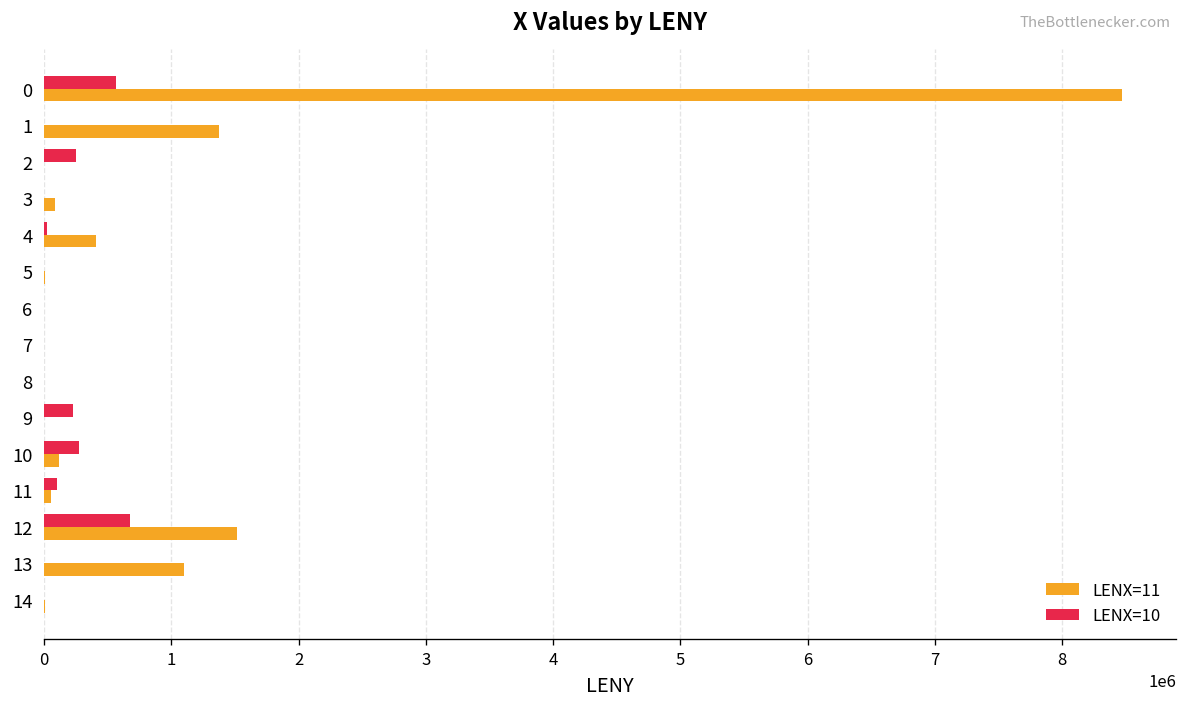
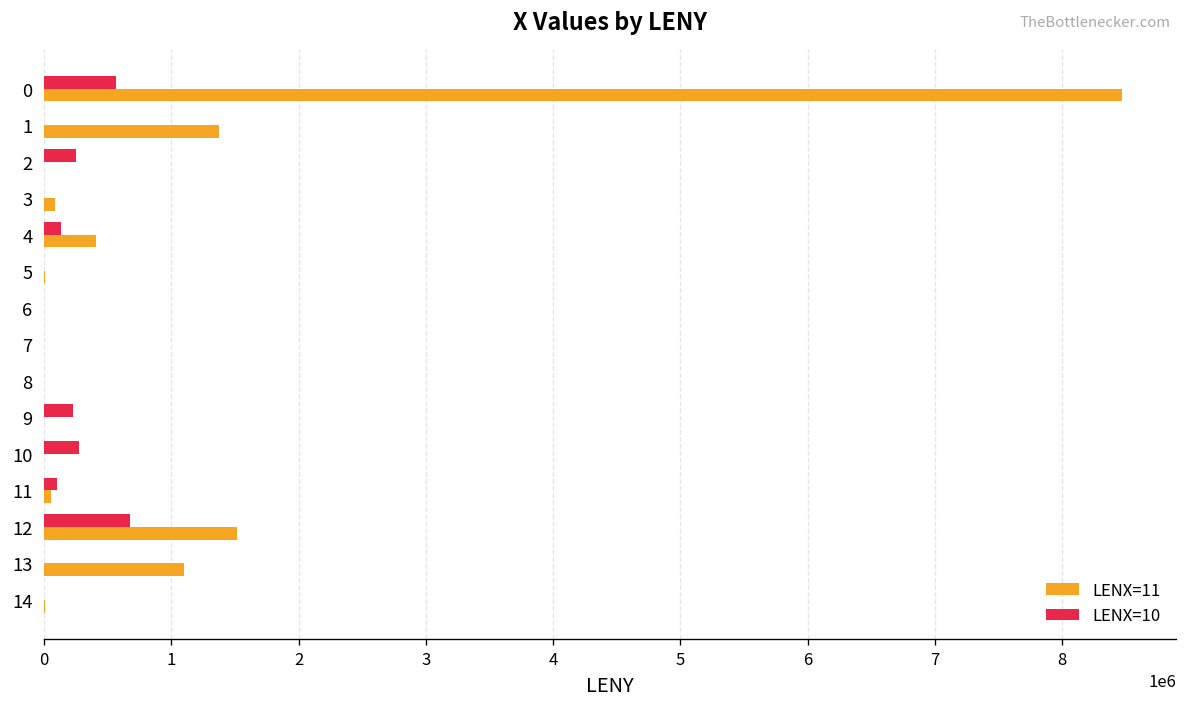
  {
    "LENX=11": {
      "0": 8470000,
      "1": 1370000,
      "3": 90000,
      "4": 410000,
-     "10": 120000,
+     "10": 0,
      "11": 50000,
      "12": 1520000,
      "13": 1100000
    },
    "LENX=10": {
      "0": 570000,
      "2": 250000,
-     "4": 20000,
+     "4": 130000,
      "9": 230000,
      "10": 280000,
      "11": 100000,
      "12": 680000
    }
  }
